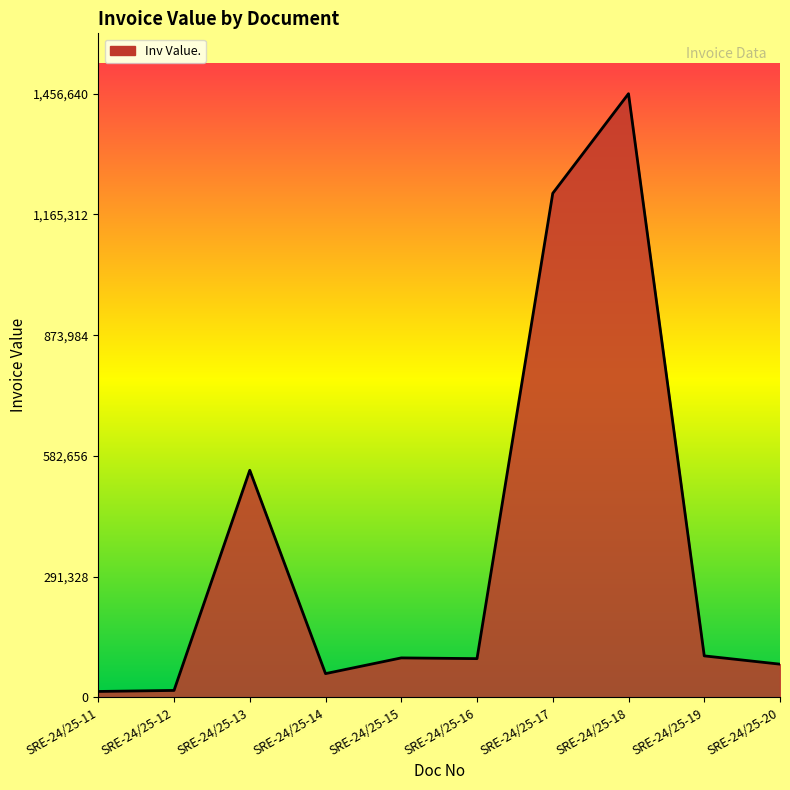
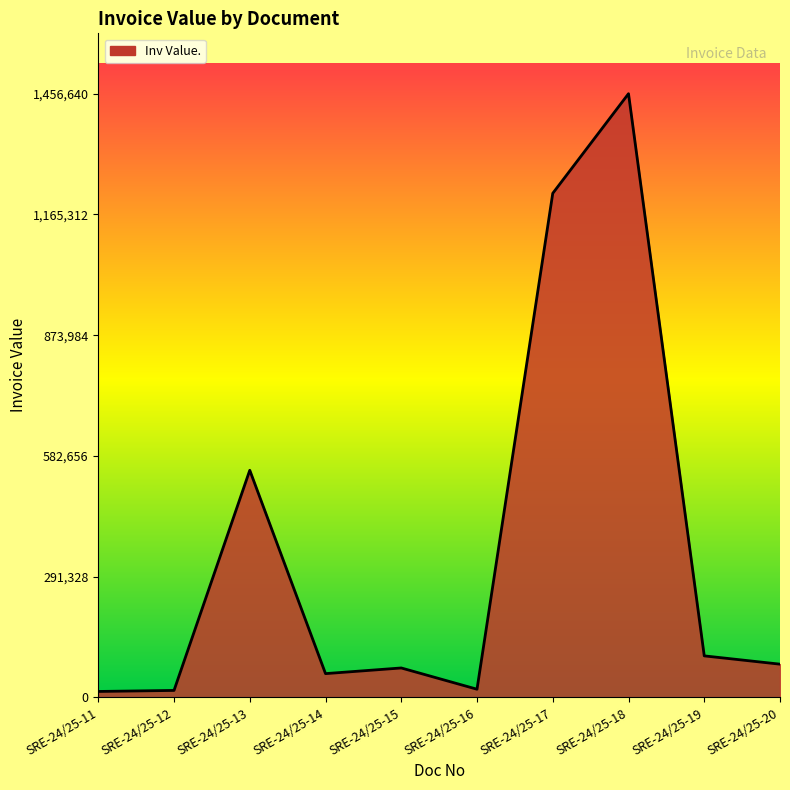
  {
    "SRE-24/25-11": "10,000",
    "SRE-24/25-12": "20,000",
    "SRE-24/25-13": "550,000",
    "SRE-24/25-14": "60,000",
-   "SRE-24/25-15": "100,000",
-   "SRE-24/25-16": "90,000",
+   "SRE-24/25-15": "70,000",
+   "SRE-24/25-16": "20,000",
    "SRE-24/25-17": "1,220,000",
    "SRE-24/25-18": "1,460,000",
    "SRE-24/25-19": "100,000",
    "SRE-24/25-20": "80,000"
  }
